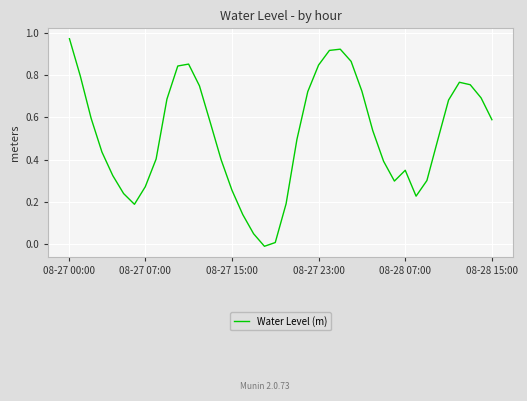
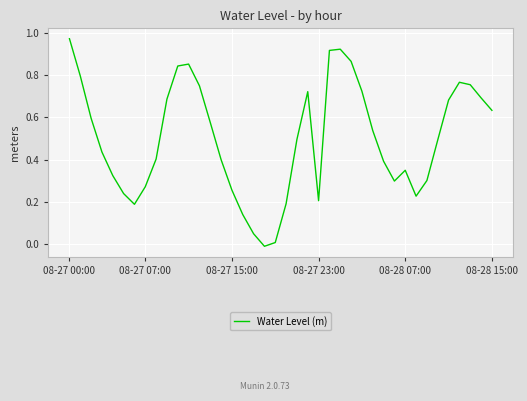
  {
    "08-27 00:00": 0.97,
    "08-27 07:00": 0.27,
    "08-27 15:00": 0.26,
-   "08-27 23:00": 0.85,
+   "08-27 23:00": 0.21,
    "08-28 07:00": 0.35,
-   "08-28 15:00": 0.59
+   "08-28 15:00": 0.63
  }
